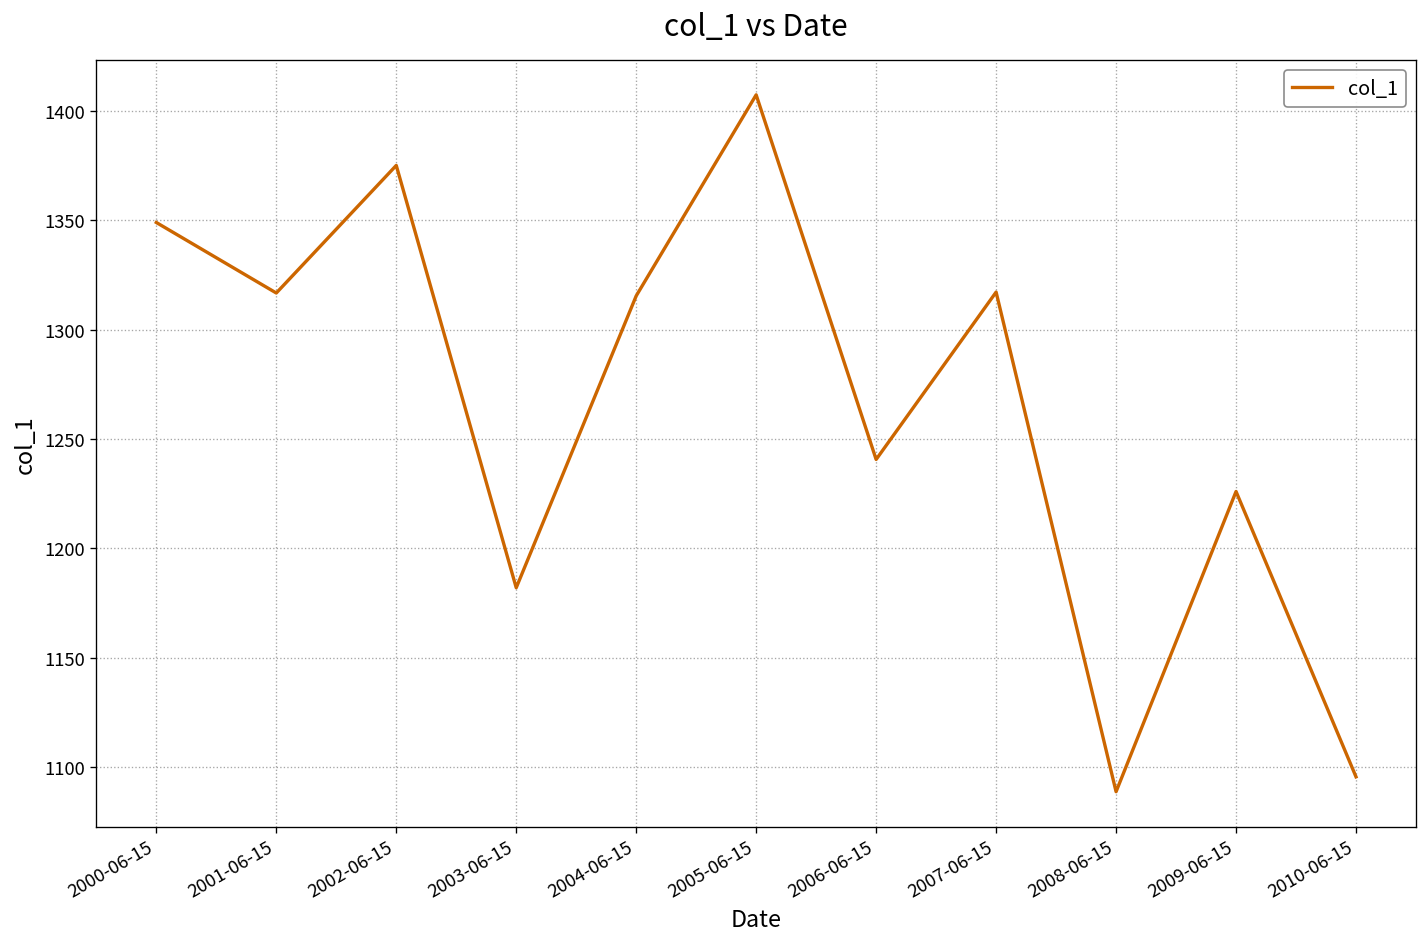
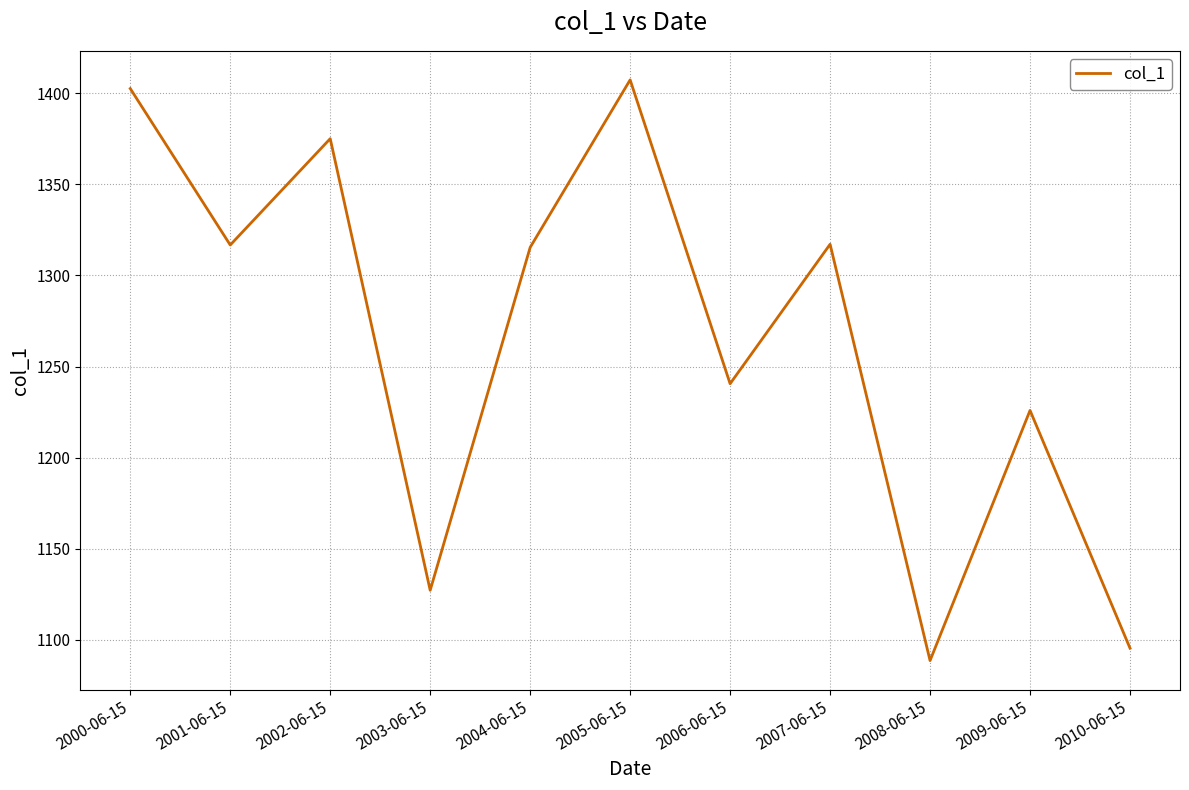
  {
-   "2000-06-15": 1349,
+   "2000-06-15": 1403,
    "2001-06-15": 1317,
    "2002-06-15": 1375,
-   "2003-06-15": 1182,
+   "2003-06-15": 1127,
    "2004-06-15": 1315,
    "2005-06-15": 1407,
    "2006-06-15": 1241,
    "2007-06-15": 1317,
    "2008-06-15": 1089,
    "2009-06-15": 1226,
    "2010-06-15": 1095
  }
